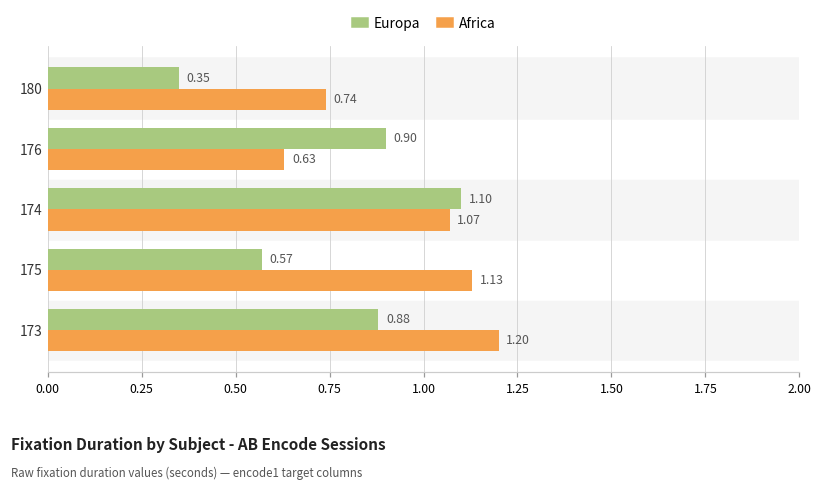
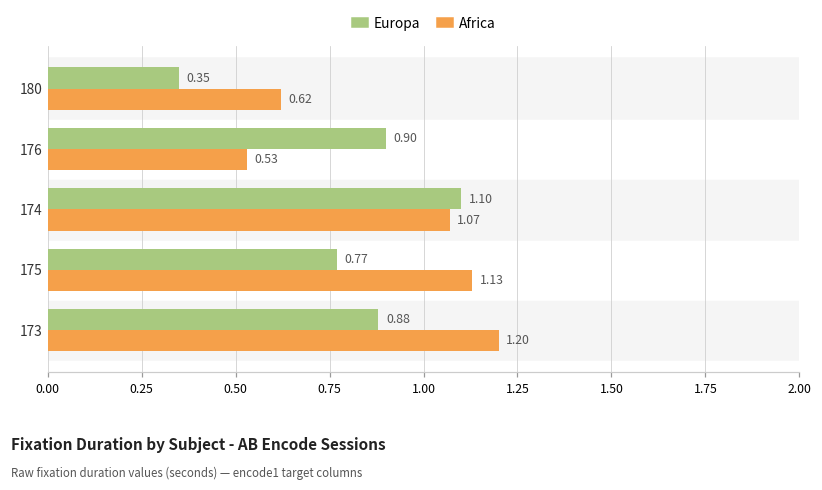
  {
    "Europa": {
      "180": 0.35,
      "176": 0.90,
      "174": 1.10,
-     "175": 0.57,
+     "175": 0.77,
      "173": 0.88
    },
    "Africa": {
-     "180": 0.74,
-     "176": 0.63,
+     "180": 0.62,
+     "176": 0.53,
      "174": 1.07,
      "175": 1.13,
      "173": 1.20
    }
  }
